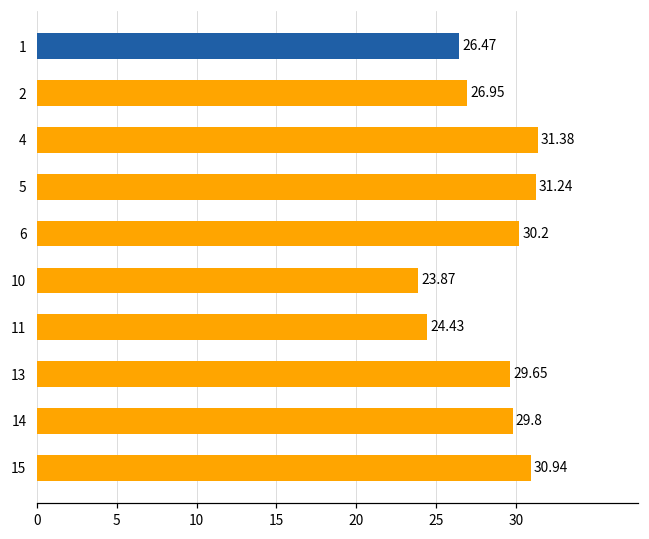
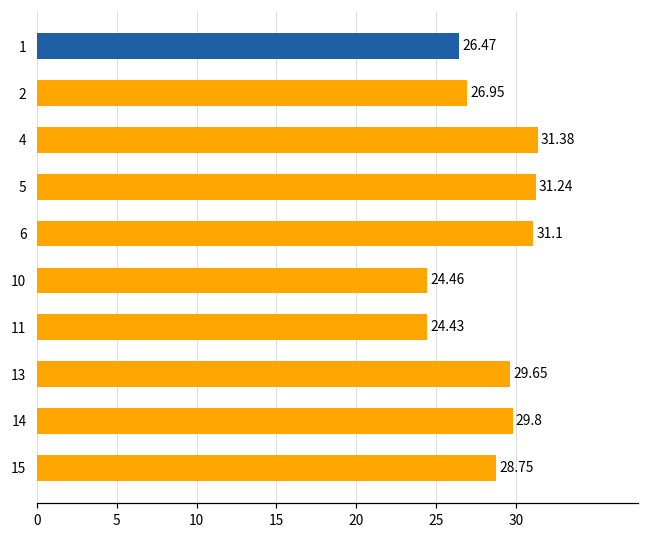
  {
    "1": 26.47,
    "2": 26.95,
    "4": 31.38,
    "5": 31.24,
-   "6": 30.2,
-   "10": 23.87,
+   "6": 31.1,
+   "10": 24.46,
    "11": 24.43,
    "13": 29.65,
    "14": 29.8,
-   "15": 30.94
+   "15": 28.75
  }
